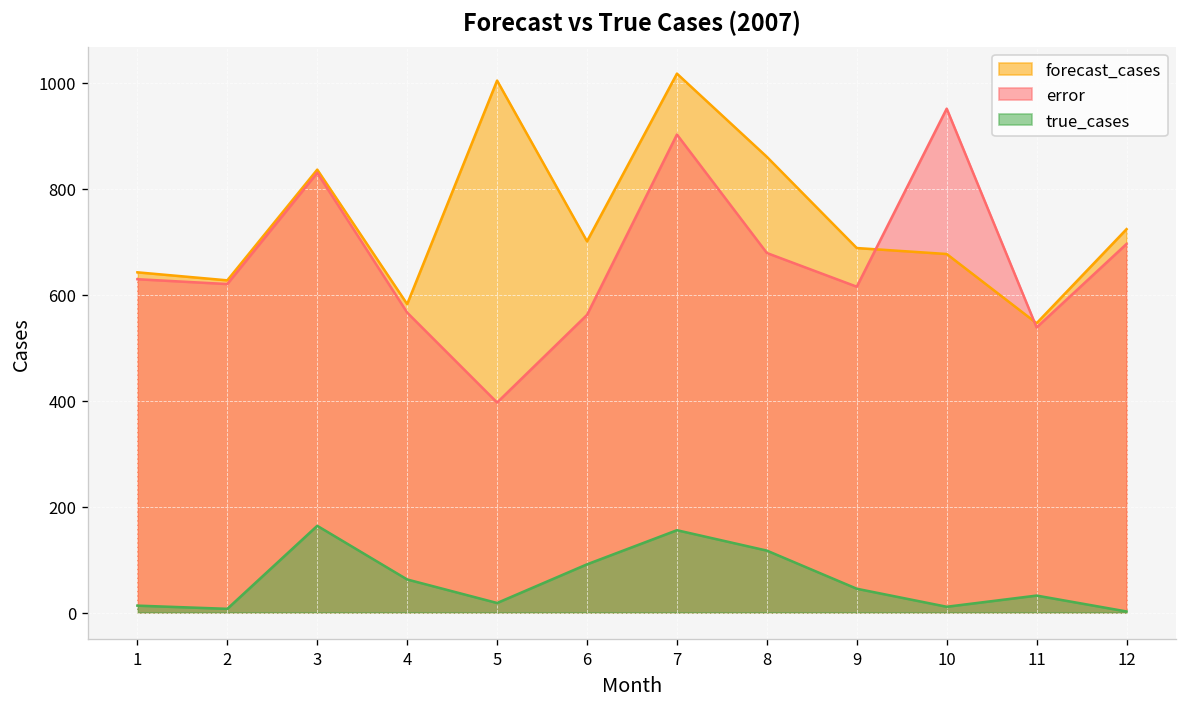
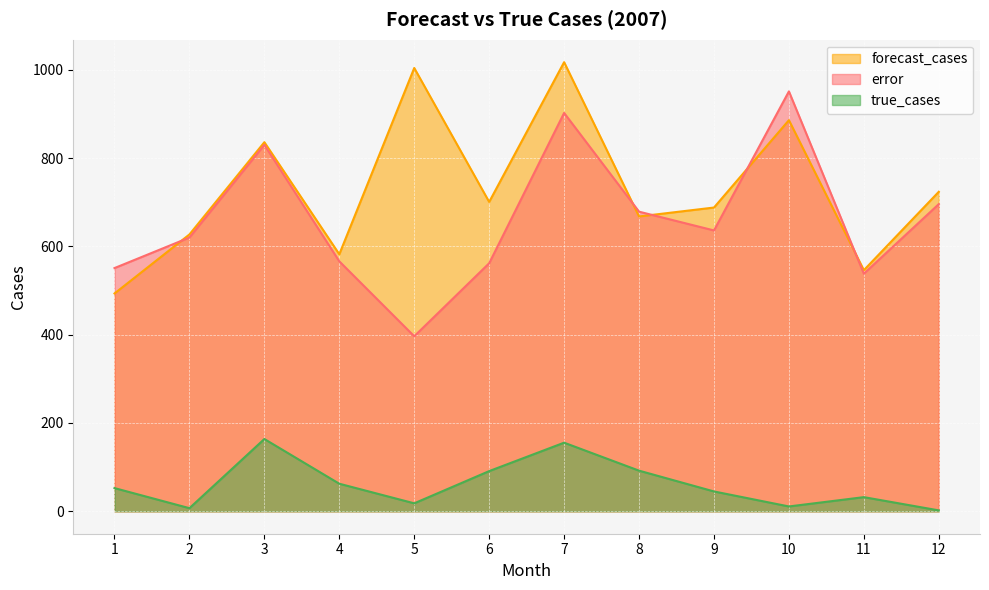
  {
    "forecast_cases": {
-     "1": 640,
+     "1": 490,
      "2": 630,
      "3": 840,
      "4": 580,
      "5": 1000,
      "6": 700,
      "7": 1020,
-     "8": 860,
+     "8": 670,
      "9": 690,
-     "10": 680,
+     "10": 890,
      "11": 550,
      "12": 720
    },
    "error": {
-     "1": 630,
+     "1": 550,
      "2": 620,
      "3": 830,
      "4": 570,
      "5": 400,
      "6": 560,
      "7": 900,
      "8": 680,
-     "9": 620,
+     "9": 640,
      "10": 950,
      "11": 540,
      "12": 700
    },
    "true_cases": {
-     "1": 10,
+     "1": 50,
      "2": 10,
      "3": 160,
      "4": 60,
      "5": 20,
      "6": 90,
      "7": 160,
-     "8": 120,
+     "8": 90,
      "9": 40,
      "10": 10,
      "11": 30,
      "12": 0
    }
  }
